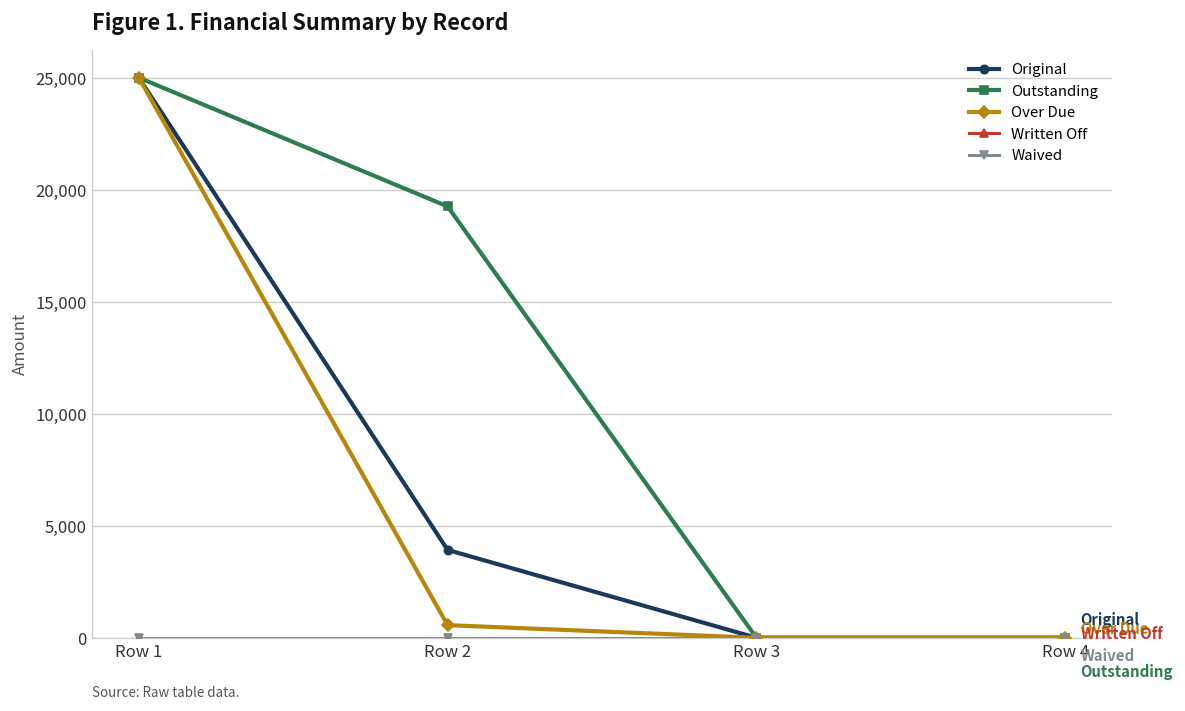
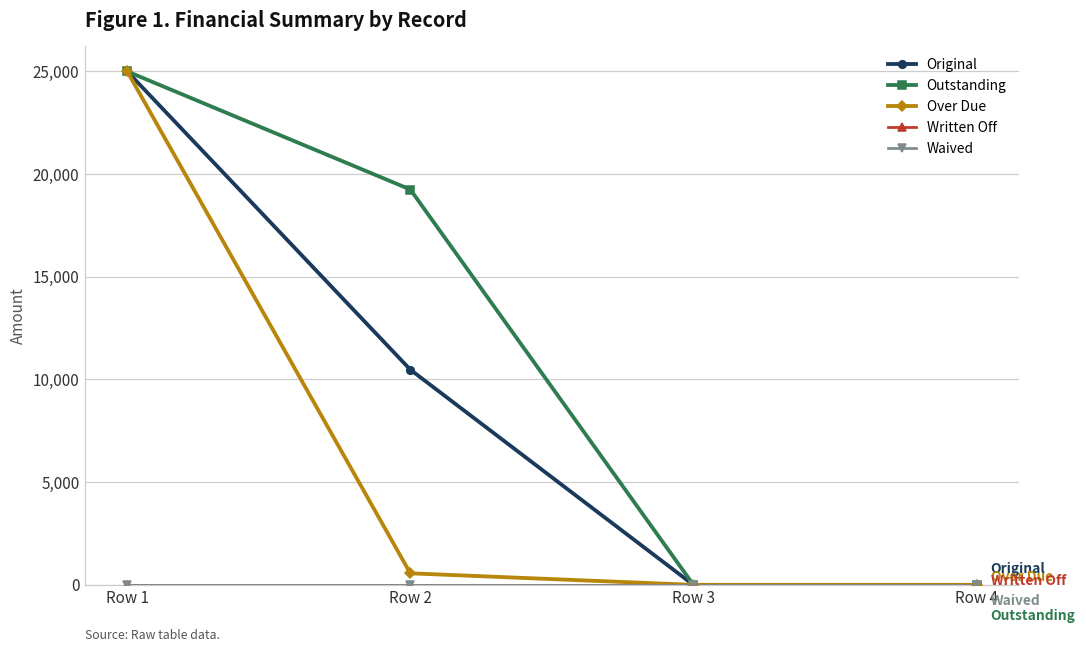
  {
    "Original": {
-     "Row 2": "3,900"
+     "Row 2": "10,500"
    },
    "Outstanding": {
      "Row 2": "19,300"
    },
    "Over Due": {
      "Row 2": "600"
    },
    "Waived": {
      "Row 1": "0",
      "Row 2": "0"
    }
  }
